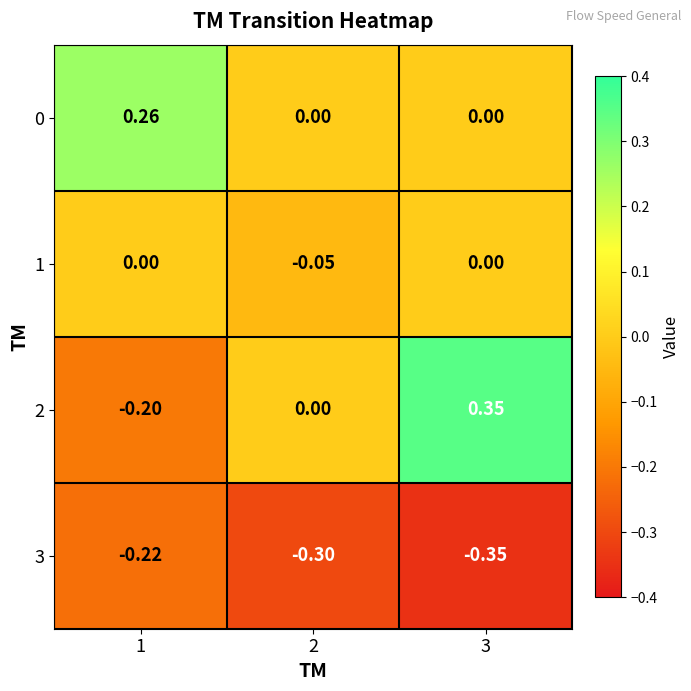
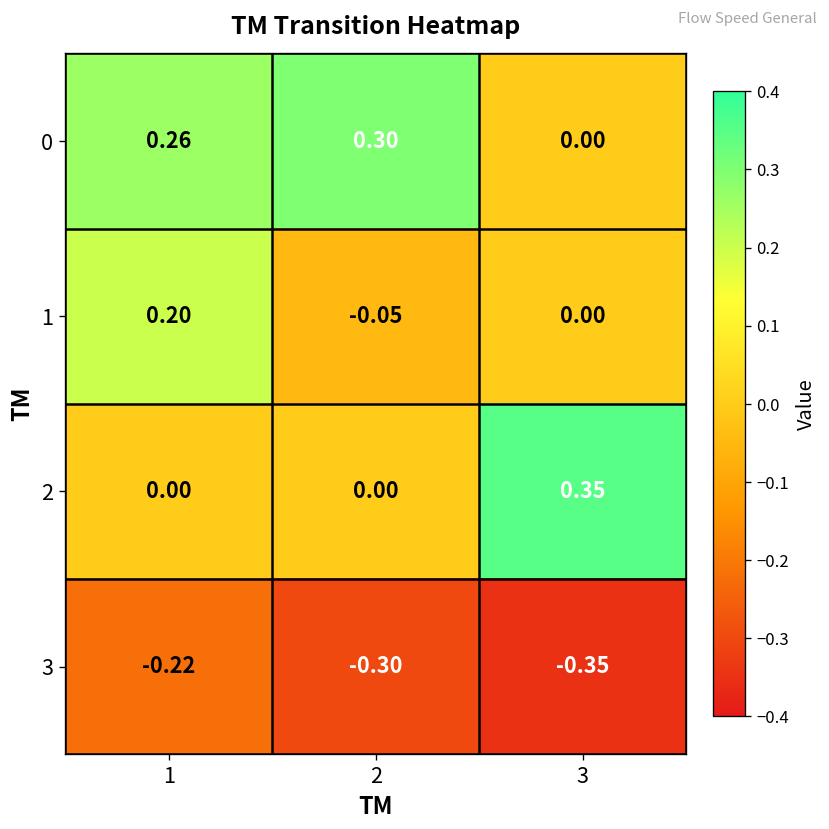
  {
    "0": {
      "1": 0.26,
-     "2": 0.00,
+     "2": 0.30,
      "3": 0.00
    },
    "1": {
-     "1": 0.00,
+     "1": 0.20,
      "2": -0.05,
      "3": 0.00
    },
    "2": {
-     "1": -0.20,
+     "1": 0.00,
      "2": 0.00,
      "3": 0.35
    },
    "3": {
      "1": -0.22,
      "2": -0.30,
      "3": -0.35
    }
  }
